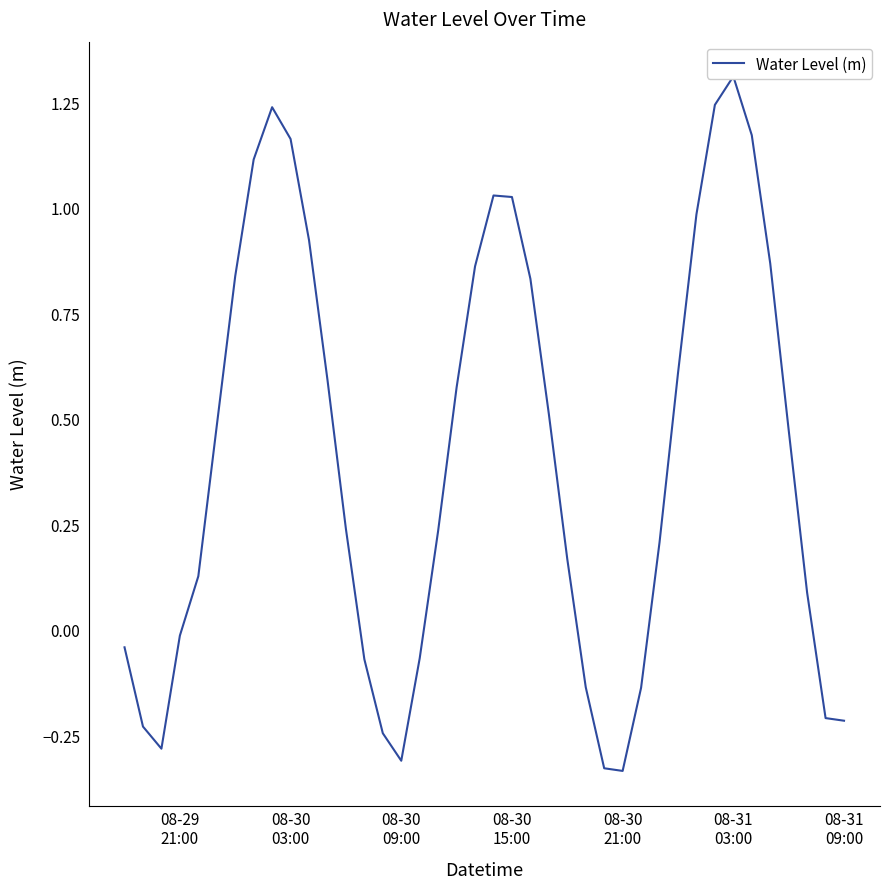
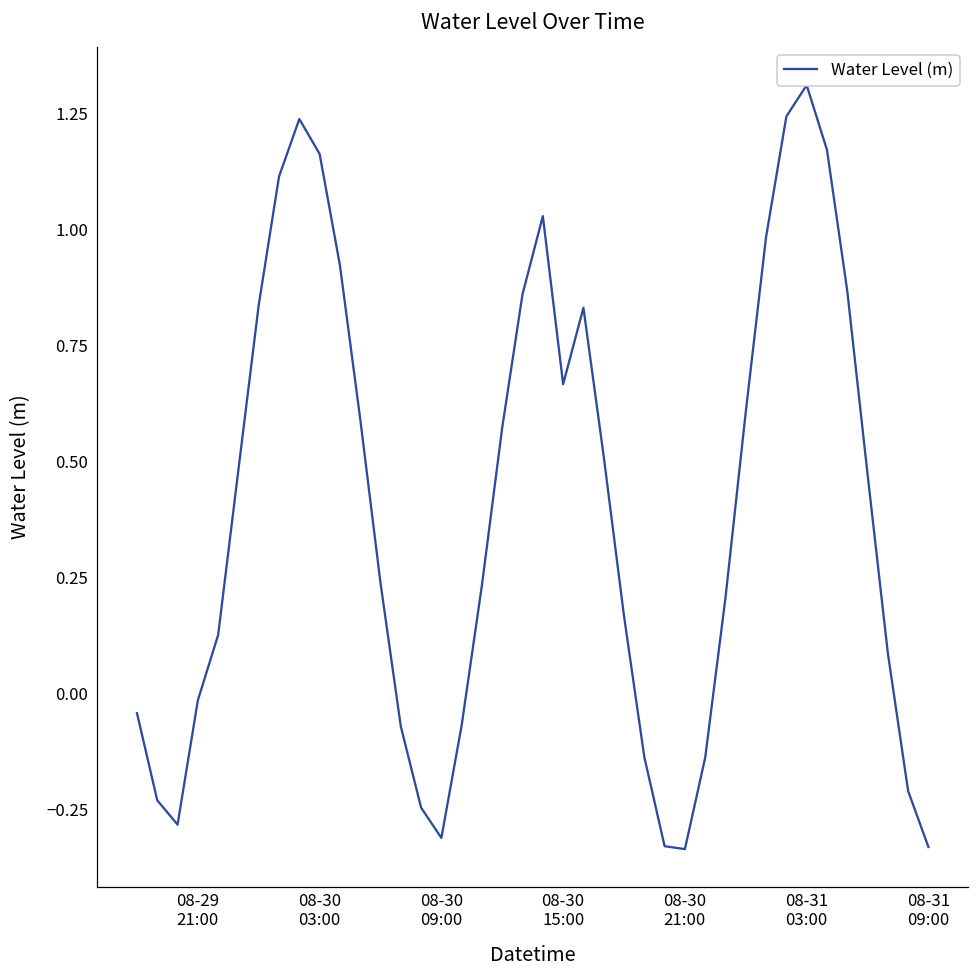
  {
    "08-29 21:00": -0.01,
    "08-30 03:00": 1.16,
    "08-30 09:00": -0.31,
-   "08-30 15:00": 1.03,
+   "08-30 15:00": 0.67,
    "08-30 21:00": -0.33,
-   "08-31 09:00": -0.22
+   "08-31 09:00": -0.33
  }
